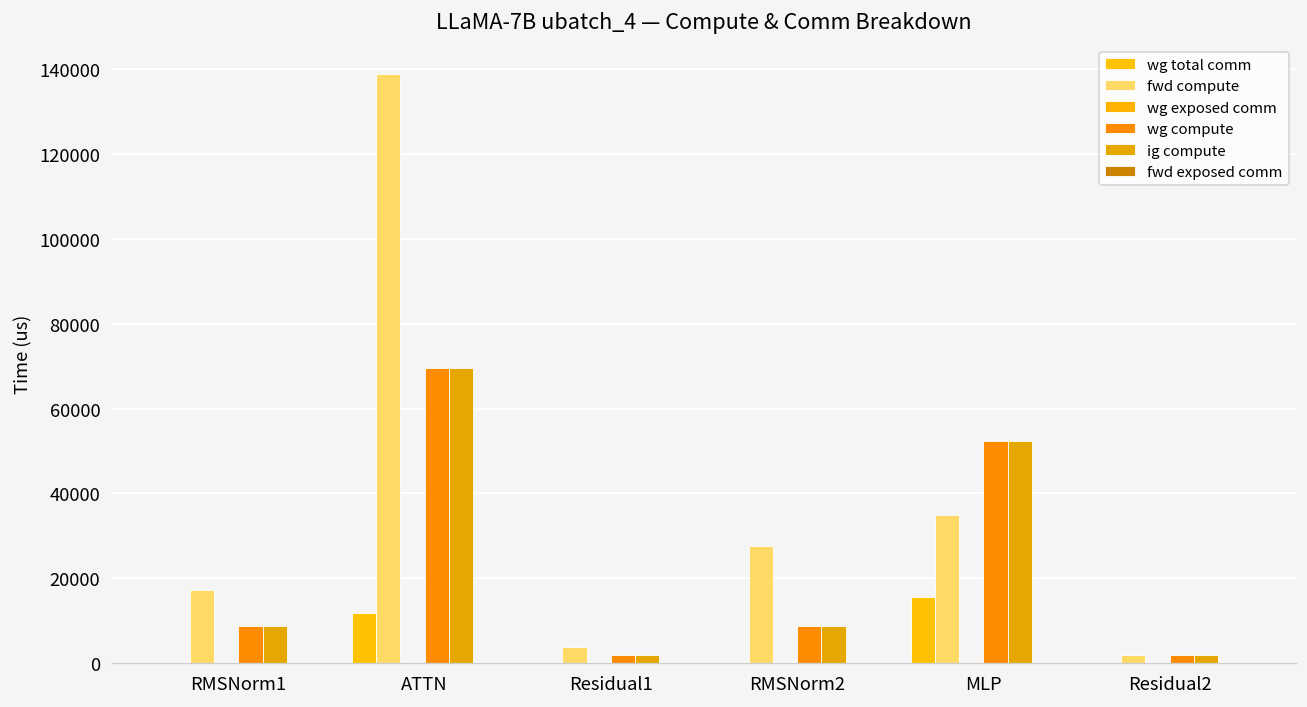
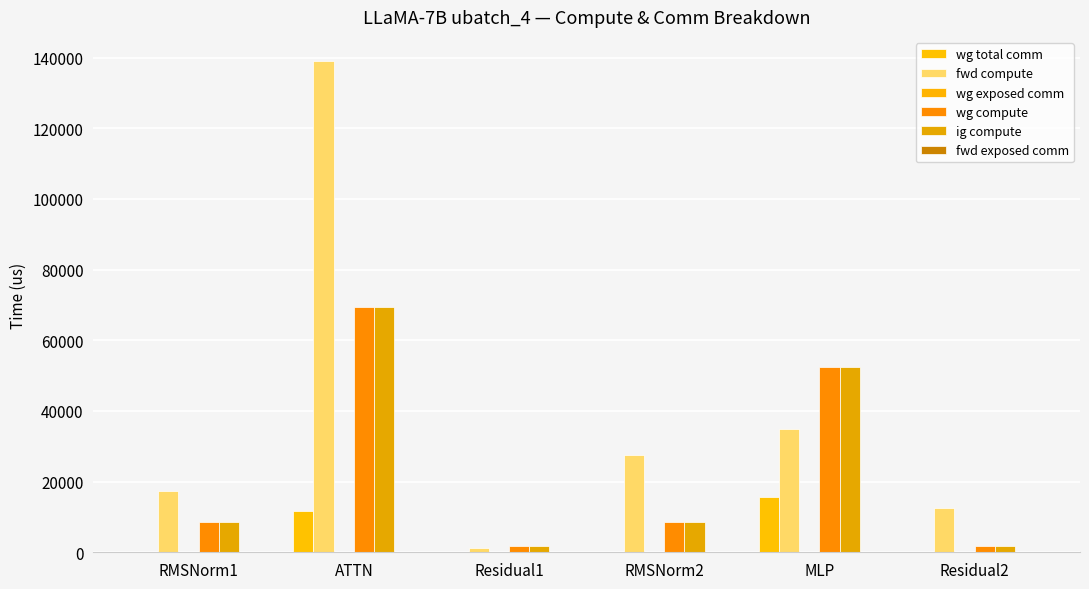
  {
    "fwd compute": {
      "RMSNorm1": 17000,
      "ATTN": 139000,
-     "Residual1": 4000,
+     "Residual1": 1000,
      "RMSNorm2": 28000,
      "MLP": 35000,
-     "Residual2": 2000
+     "Residual2": 13000
    }
  }
